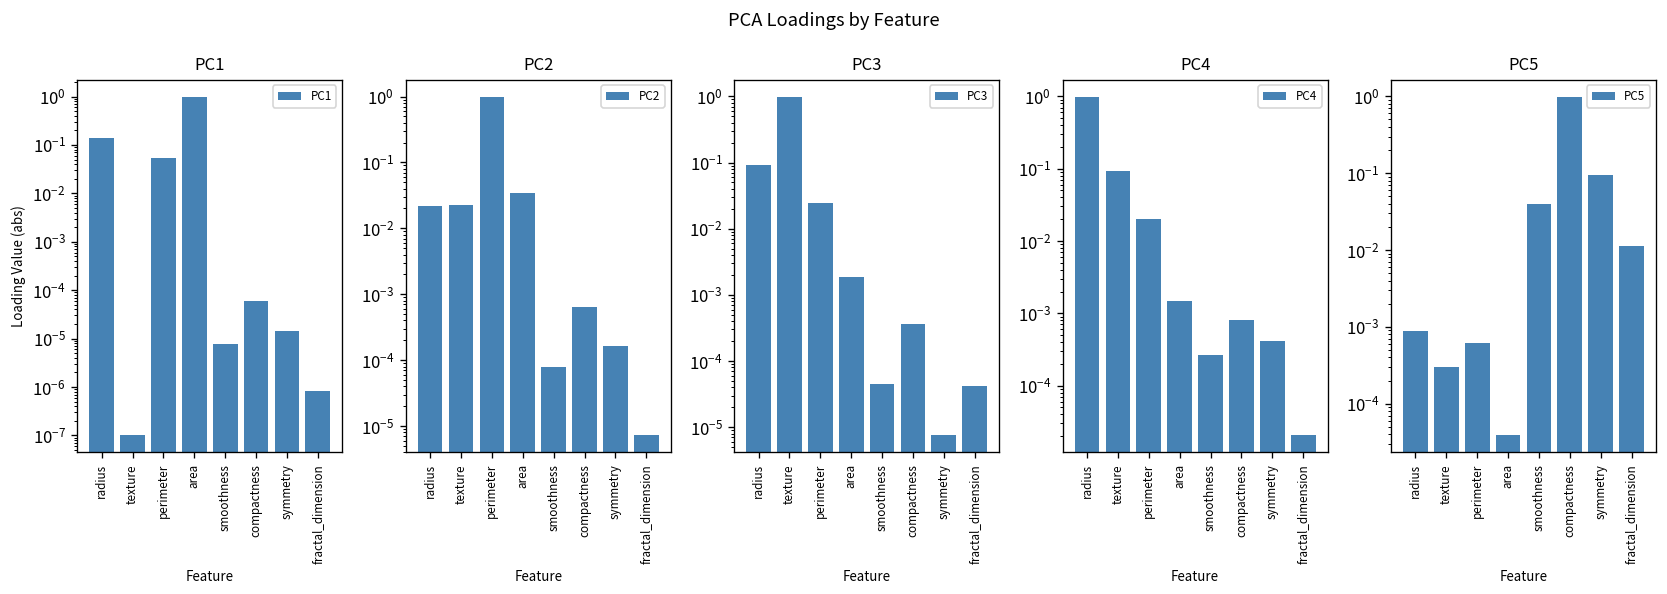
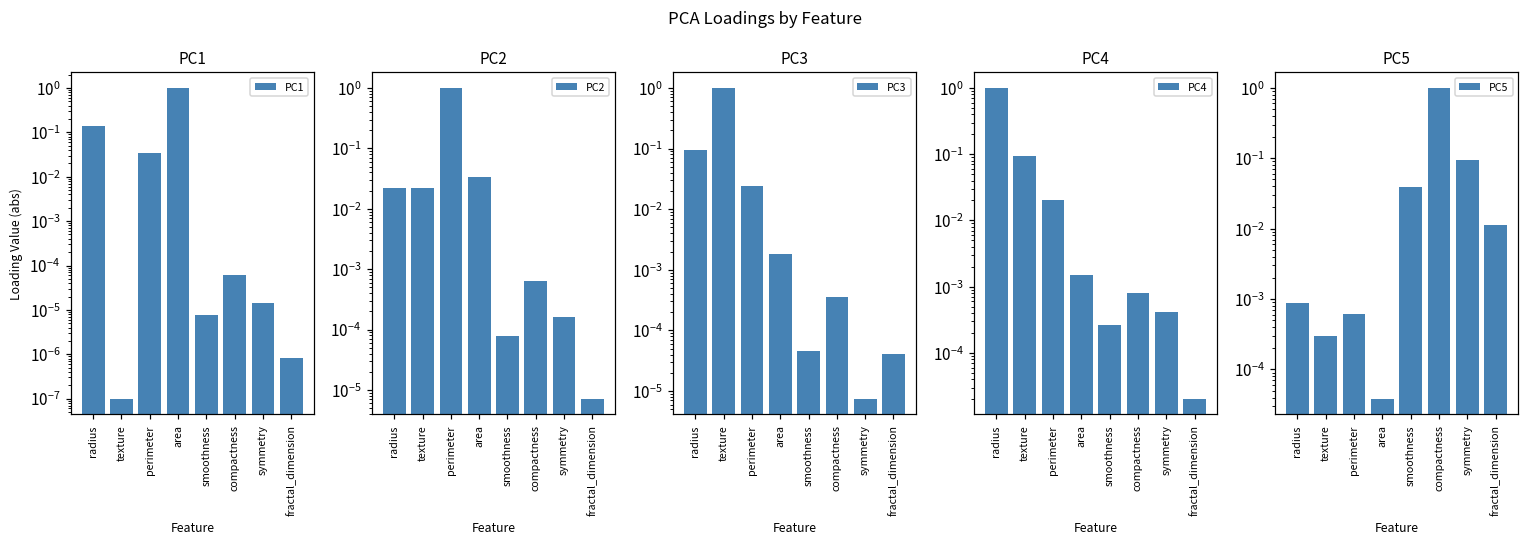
  {
    "PC1": {
      "radius": 0.14,
      "texture": 0.00000010,
-     "perimeter": 0.05,
+     "perimeter": 0.03,
      "area": 1.0,
      "smoothness": 0.000008,
      "compactness": 0.00006,
      "symmetry": 0.000014,
      "fractal_dimension": 0.0000008
    },
    "PC2": {
      "radius": 0.022,
      "texture": 0.022,
      "perimeter": 1.0,
      "area": 0.03,
      "smoothness": 0.00008,
      "compactness": 0.0006,
      "symmetry": 0.00016,
      "fractal_dimension": 0.000007
    },
    "PC3": {
      "radius": 0.09,
      "texture": 1.0,
      "perimeter": 0.02,
      "area": 0.0018,
      "smoothness": 0.00005,
      "compactness": 0.0004,
      "symmetry": 0.000008,
      "fractal_dimension": 0.00004
    },
    "PC4": {
      "radius": 1.0,
      "texture": 0.09,
      "perimeter": 0.020,
      "area": 0.0015,
      "smoothness": 0.0003,
      "compactness": 0.0008,
      "symmetry": 0.0004,
      "fractal_dimension": 0.000020
    },
    "PC5": {
      "radius": 0.0009,
      "texture": 0.0003,
      "perimeter": 0.0006,
      "area": 0.00004,
      "smoothness": 0.04,
      "compactness": 1.0,
      "symmetry": 0.10,
      "fractal_dimension": 0.011
    }
  }
